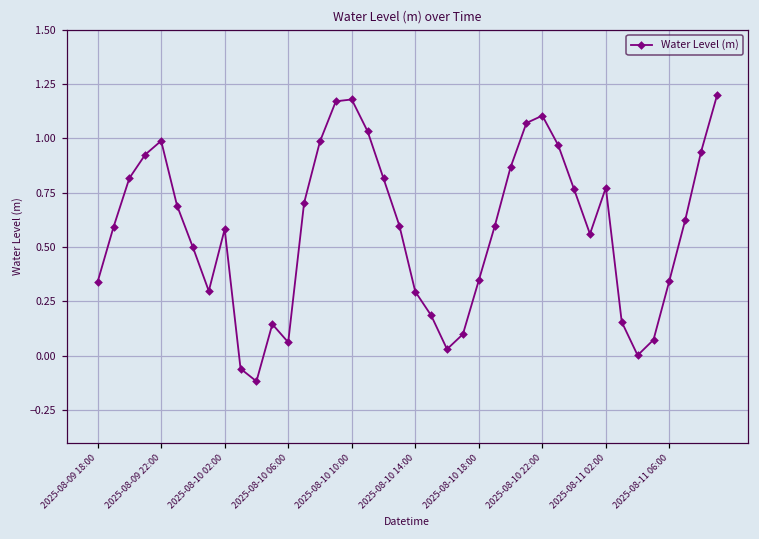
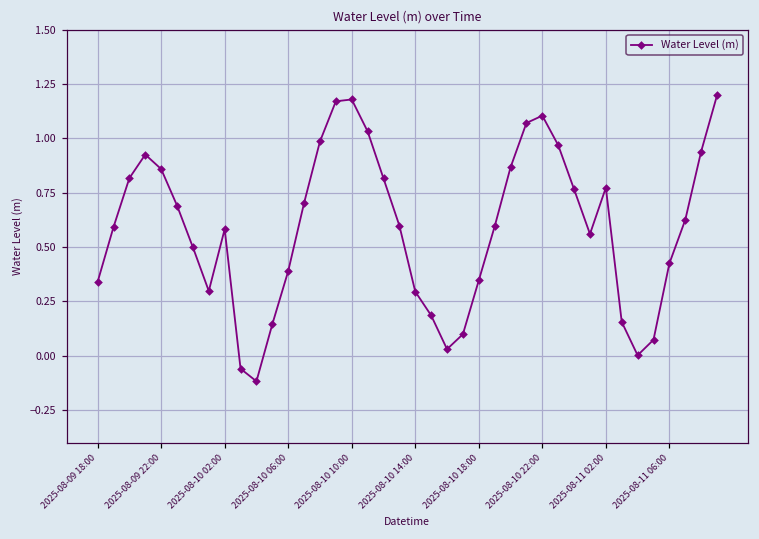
  {
    "2025-08-09 18:00": 0.34,
-   "2025-08-09 22:00": 0.99,
+   "2025-08-09 22:00": 0.86,
    "2025-08-10 02:00": 0.58,
-   "2025-08-10 06:00": 0.06,
+   "2025-08-10 06:00": 0.39,
    "2025-08-10 10:00": 1.18,
    "2025-08-10 14:00": 0.30,
    "2025-08-10 18:00": 0.35,
    "2025-08-10 22:00": 1.11,
    "2025-08-11 02:00": 0.77,
-   "2025-08-11 06:00": 0.35
+   "2025-08-11 06:00": 0.42
  }
